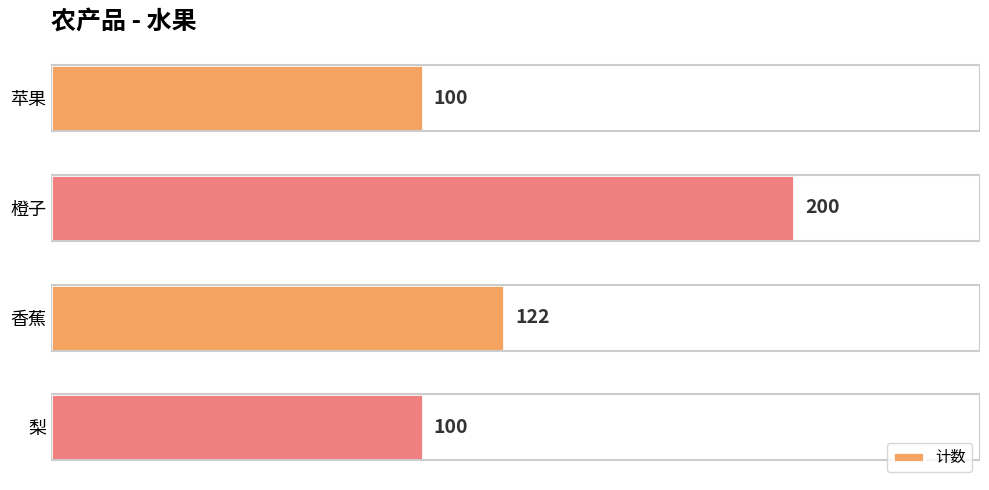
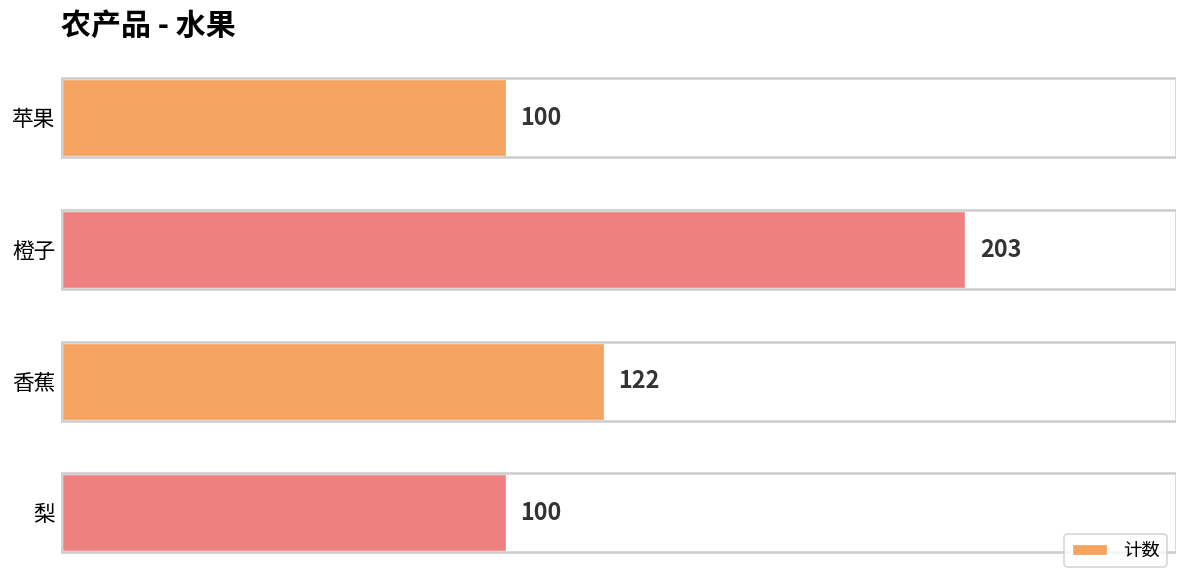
  {
    "计数": {
-     "橙子": 200
+     "橙子": 203
    }
  }
